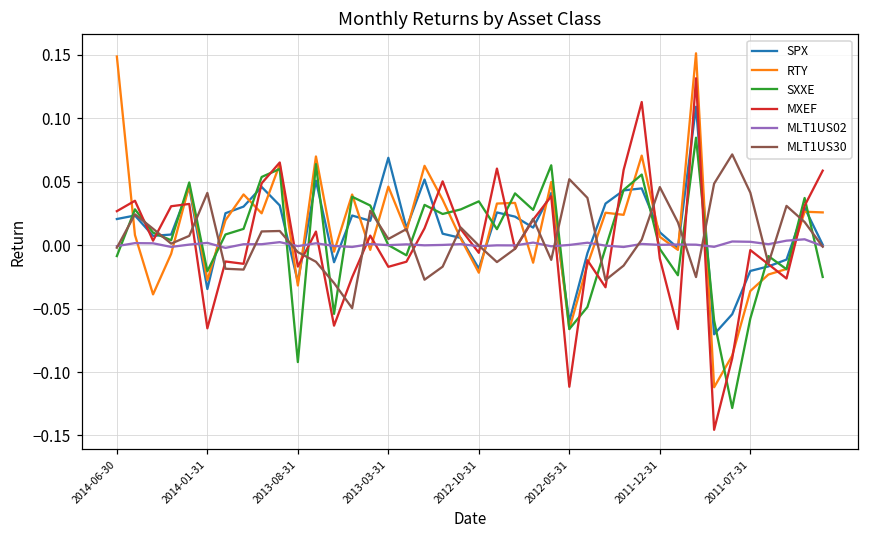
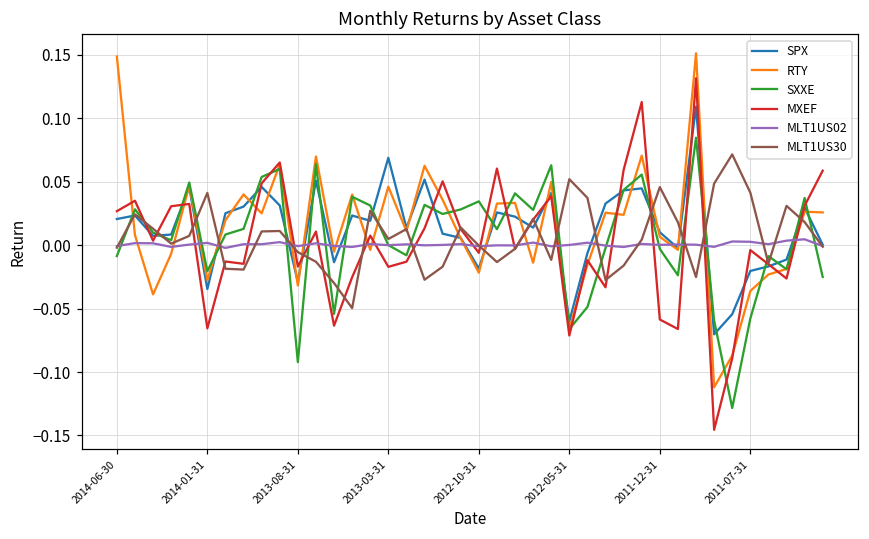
  {
    "SPX": {
      "2014-06-30": 0.021,
      "2014-01-31": -0.035,
      "2013-08-31": -0.029,
      "2013-03-31": 0.069,
      "2012-10-31": -0.018,
      "2012-05-31": -0.060,
      "2011-12-31": 0.010,
      "2011-07-31": -0.020
    },
    "RTY": {
      "2014-06-30": 0.149,
      "2014-01-31": -0.028,
      "2013-08-31": -0.032,
      "2013-03-31": 0.046,
      "2012-10-31": -0.022,
      "2011-12-31": 0.007,
      "2011-07-31": -0.036
    },
    "SXXE": {
      "2014-06-30": -0.009,
      "2014-01-31": -0.021,
      "2013-08-31": -0.092,
      "2012-10-31": 0.035,
      "2011-12-31": -0.003,
      "2011-07-31": -0.058
    },
    "MXEF": {
      "2014-06-30": 0.027,
      "2014-01-31": -0.066,
      "2013-08-31": -0.017,
      "2013-03-31": -0.017,
      "2012-10-31": -0.006,
-     "2012-05-31": -0.112,
-     "2011-12-31": -0.010,
+     "2012-05-31": -0.071,
+     "2011-12-31": -0.059,
      "2011-07-31": -0.004
    },
    "MLT1US02": {
      "2014-01-31": 0.002,
      "2013-08-31": -0.001,
      "2012-05-31": 0.000,
      "2011-12-31": 0.000,
      "2011-07-31": 0.003
    },
    "MLT1US30": {
      "2014-01-31": 0.041,
      "2013-08-31": -0.005,
      "2013-03-31": 0.005,
      "2012-05-31": 0.052,
      "2011-12-31": 0.046,
      "2011-07-31": 0.041
    }
  }
